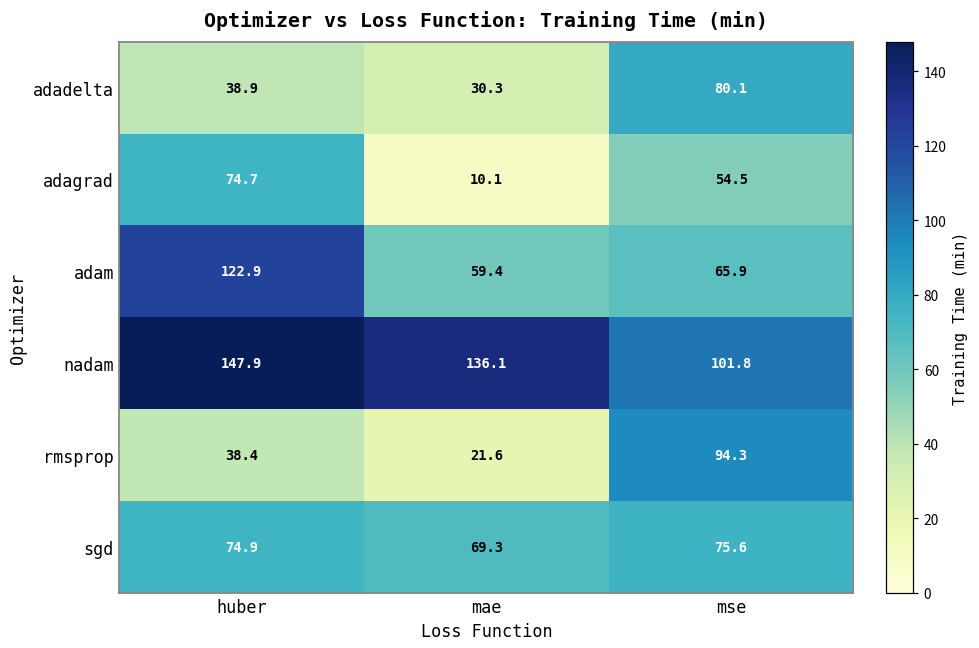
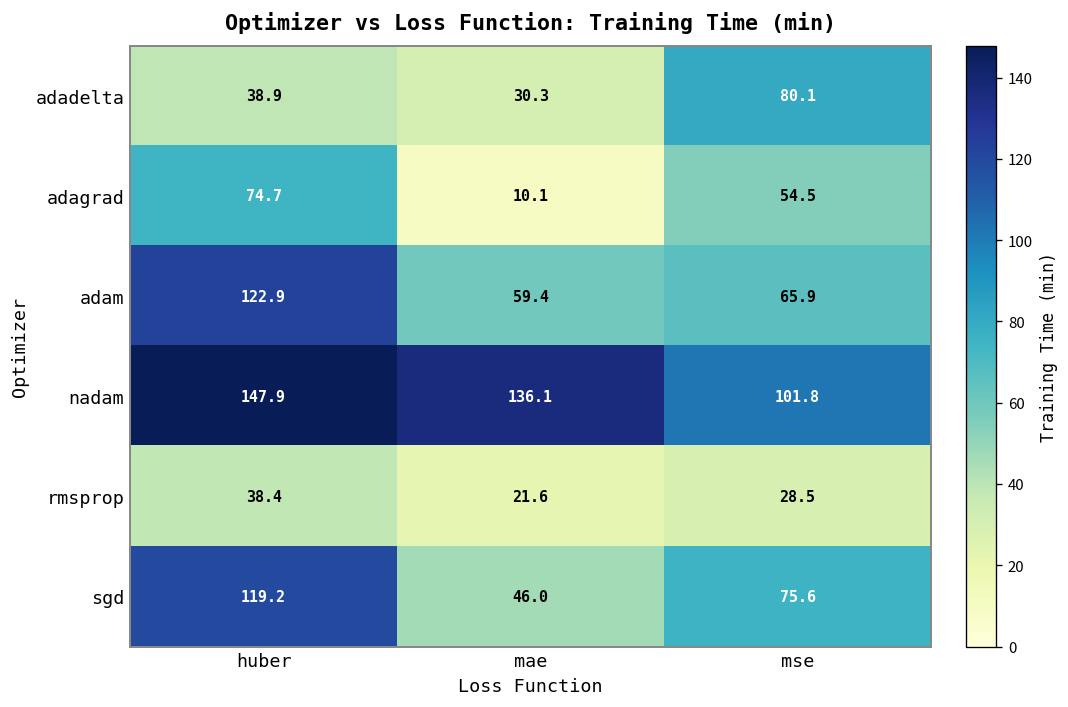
  {
    "adadelta": {
      "huber": 38.9,
      "mae": 30.3,
      "mse": 80.1
    },
    "adagrad": {
      "huber": 74.7,
      "mae": 10.1,
      "mse": 54.5
    },
    "adam": {
      "huber": 122.9,
      "mae": 59.4,
      "mse": 65.9
    },
    "nadam": {
      "huber": 147.9,
      "mae": 136.1,
      "mse": 101.8
    },
    "rmsprop": {
      "huber": 38.4,
      "mae": 21.6,
-     "mse": 94.3
+     "mse": 28.5
    },
    "sgd": {
-     "huber": 74.9,
-     "mae": 69.3,
+     "huber": 119.2,
+     "mae": 46.0,
      "mse": 75.6
    }
  }
